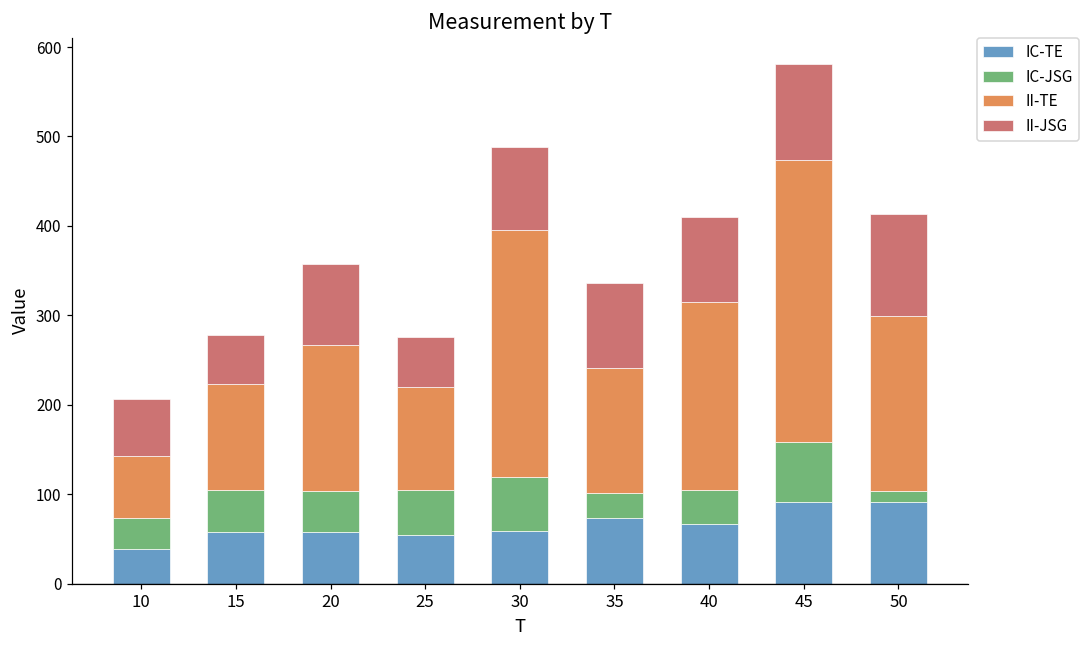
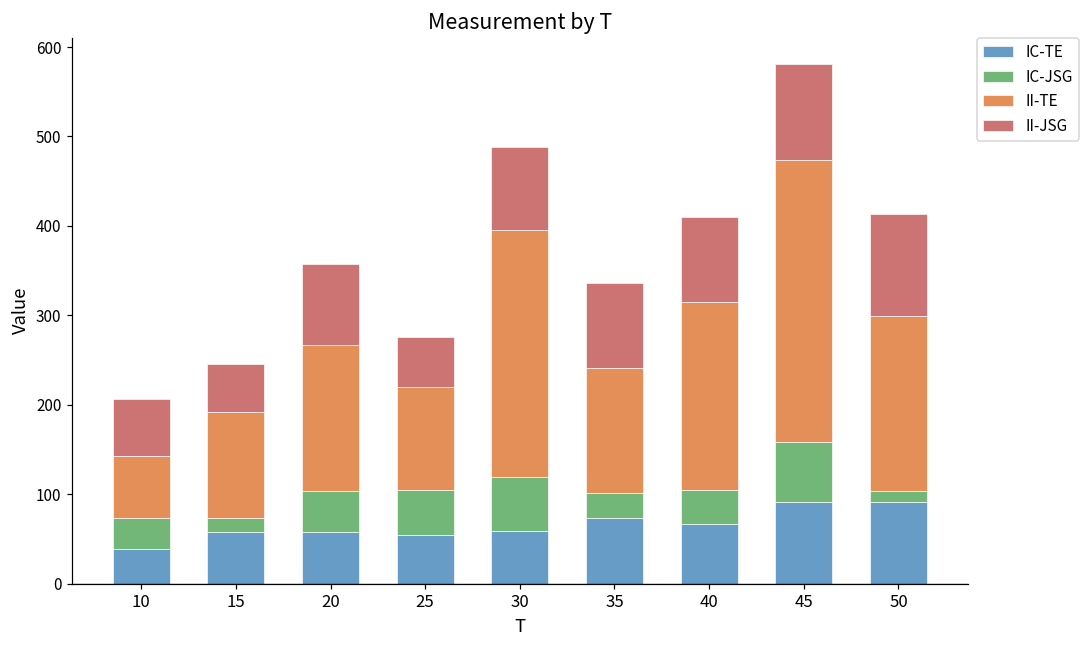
  {
    "IC-JSG": {
      "10": 40,
-     "15": 50,
+     "15": 10,
      "20": 40,
      "25": 50,
      "30": 60,
      "35": 30,
      "40": 40,
      "45": 70,
      "50": 10
    }
  }
